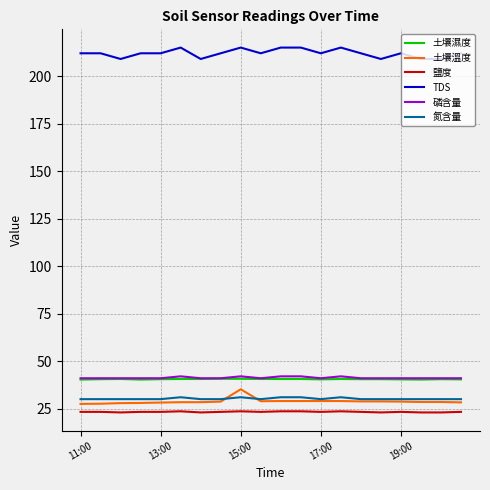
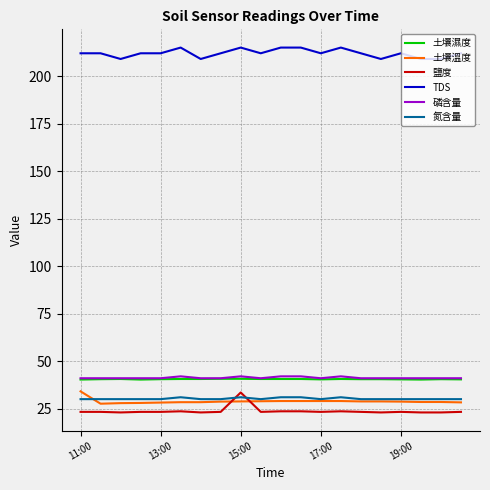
  {
    "土壤溫度": {
-     "11:00": 28,
+     "11:00": 34,
      "13:00": 28,
-     "15:00": 35
+     "15:00": 29
    },
    "鹽度": {
      "11:00": 23,
      "13:00": 23,
-     "15:00": 24,
+     "15:00": 34,
      "17:00": 23,
      "19:00": 23
    },
    "TDS": {
      "11:00": 212,
      "13:00": 212,
      "15:00": 215,
      "17:00": 212,
      "19:00": 212
    },
    "氮含量": {
      "11:00": 30,
      "13:00": 30,
      "15:00": 31
    }
  }
